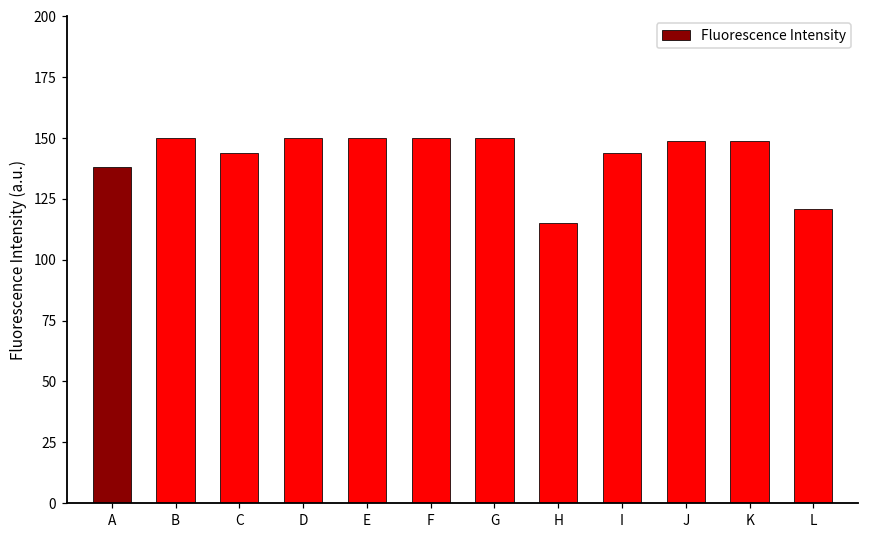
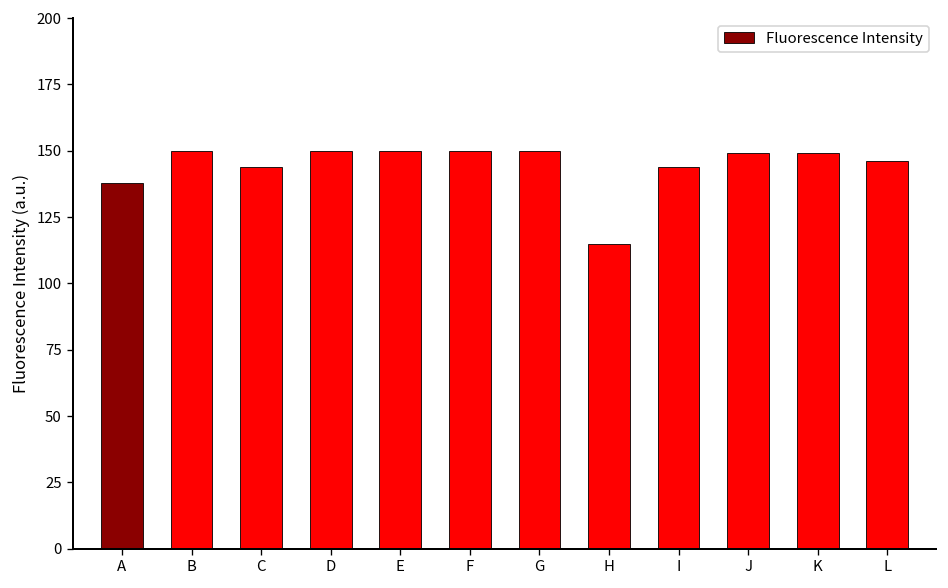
  {
    "A": 138,
    "B": 150,
    "C": 144,
    "D": 150,
    "E": 150,
    "F": 150,
    "G": 150,
    "H": 115,
    "I": 144,
    "J": 149,
    "K": 149,
-   "L": 121
+   "L": 146
  }
